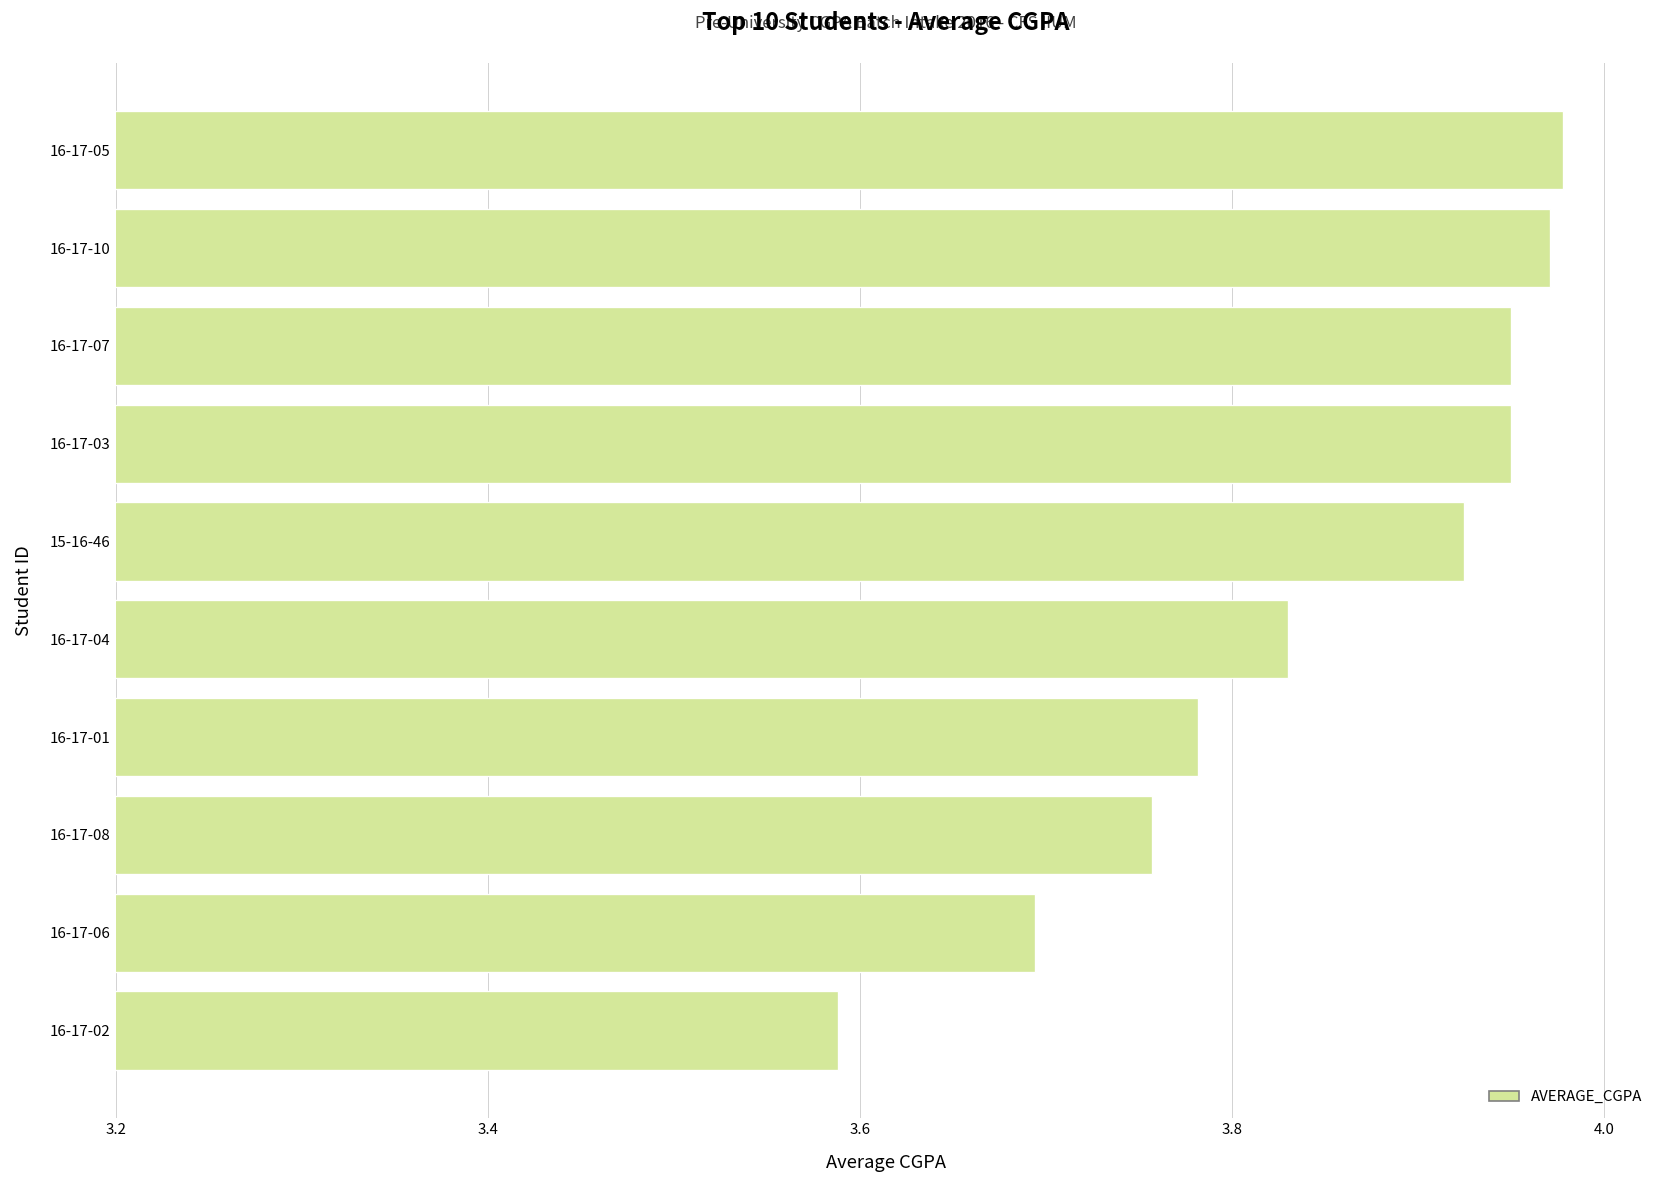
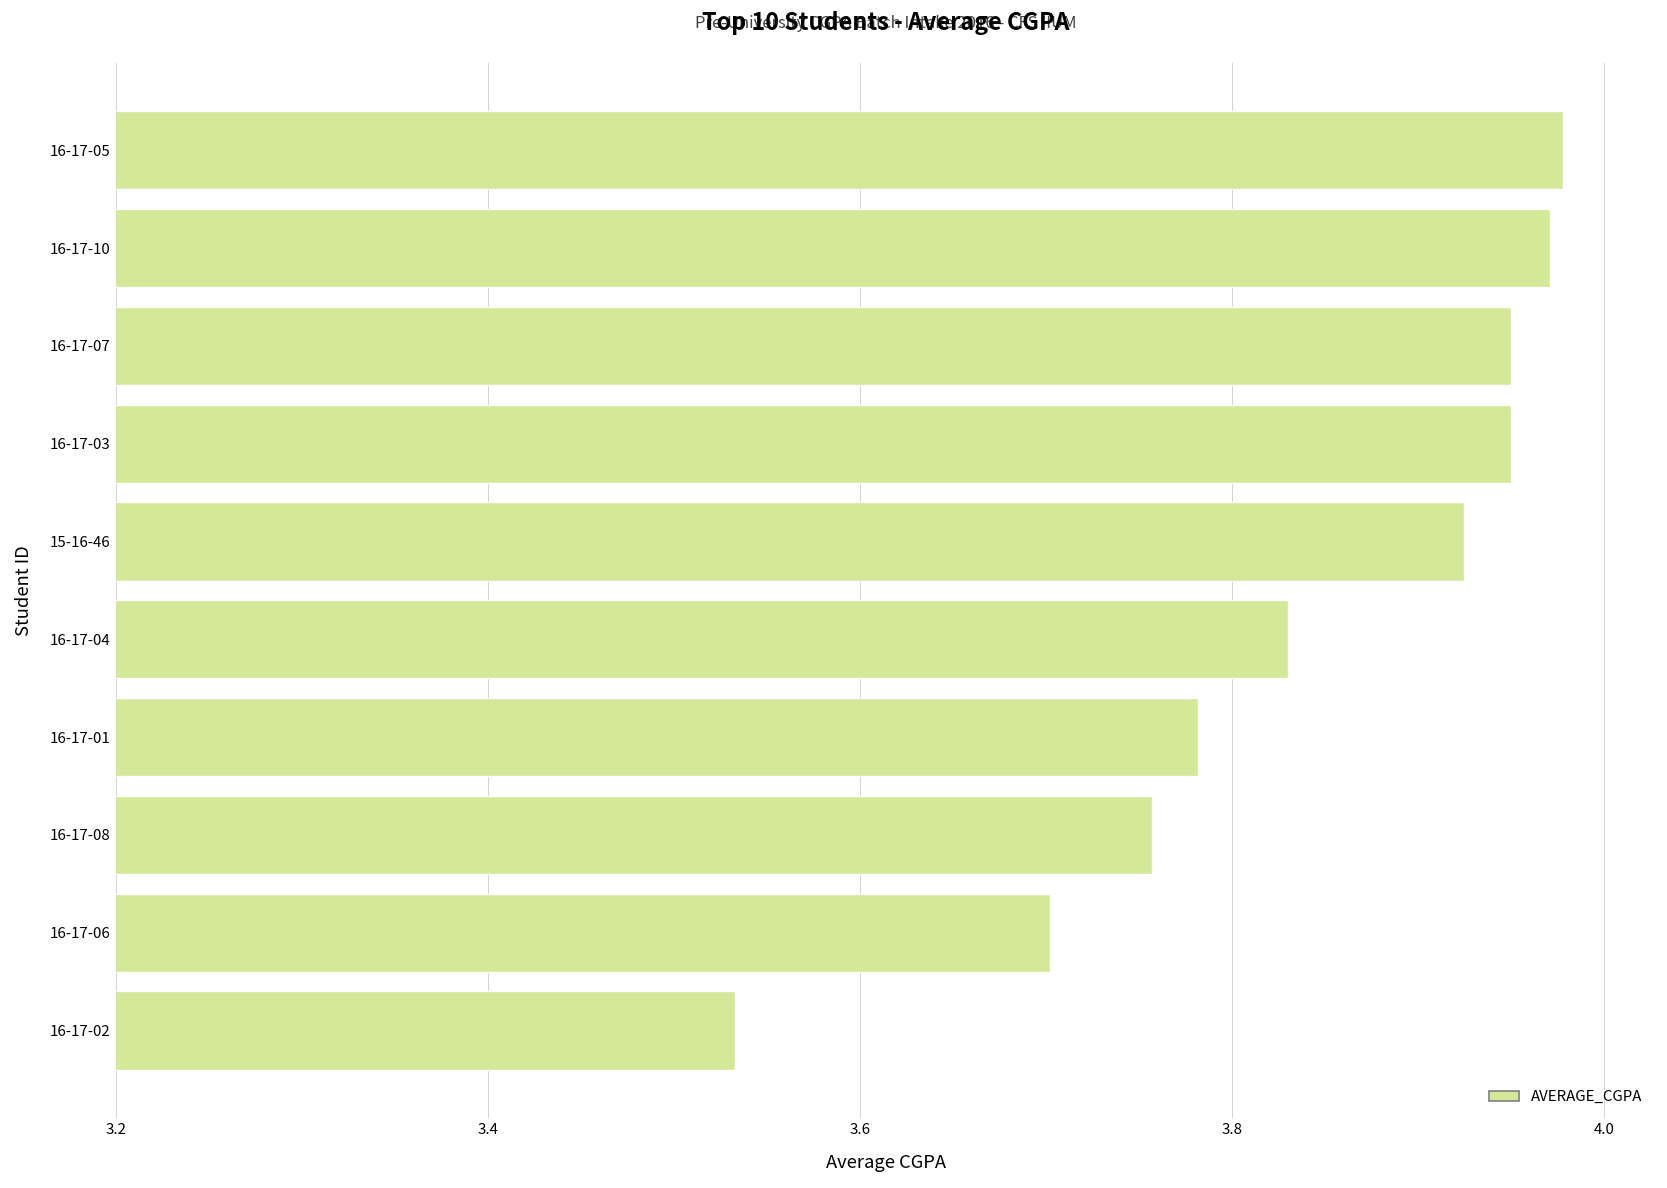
  {
    "16-17-05": 3.978,
    "16-17-10": 3.971,
    "16-17-07": 3.950,
    "16-17-03": 3.950,
    "15-16-46": 3.925,
    "16-17-04": 3.830,
    "16-17-01": 3.782,
    "16-17-08": 3.757,
-   "16-17-06": 3.694,
-   "16-17-02": 3.588
+   "16-17-06": 3.702,
+   "16-17-02": 3.533
  }
